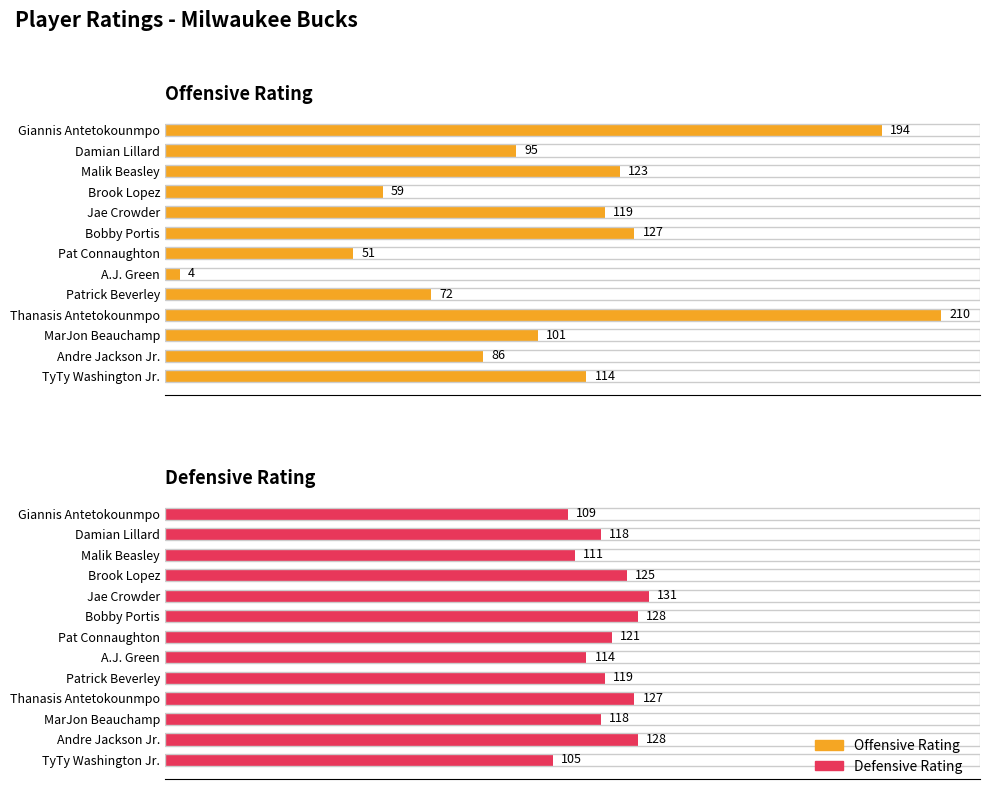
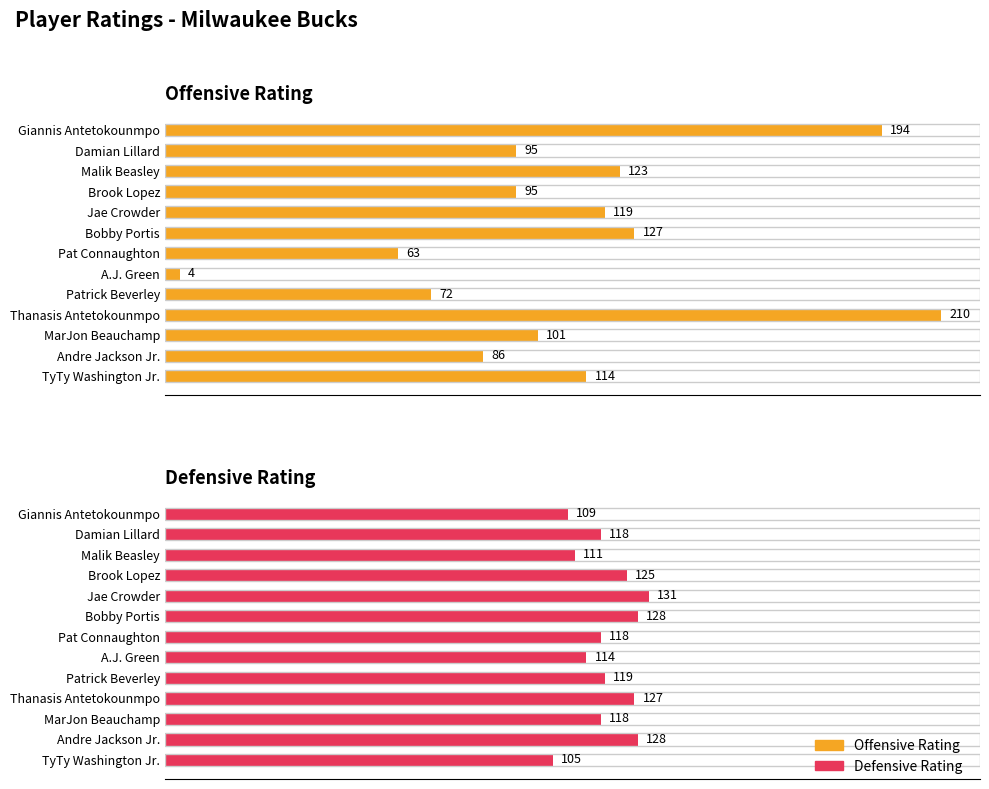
  {
    "Offensive Rating": {
      "Giannis Antetokounmpo": 194,
      "Damian Lillard": 95,
      "Malik Beasley": 123,
-     "Brook Lopez": 59,
+     "Brook Lopez": 95,
      "Jae Crowder": 119,
      "Bobby Portis": 127,
-     "Pat Connaughton": 51,
+     "Pat Connaughton": 63,
      "A.J. Green": 4,
      "Patrick Beverley": 72,
      "Thanasis Antetokounmpo": 210,
      "MarJon Beauchamp": 101,
      "Andre Jackson Jr.": 86,
      "TyTy Washington Jr.": 114
    },
    "Defensive Rating": {
      "Giannis Antetokounmpo": 109,
      "Damian Lillard": 118,
      "Malik Beasley": 111,
      "Brook Lopez": 125,
      "Jae Crowder": 131,
      "Bobby Portis": 128,
-     "Pat Connaughton": 121,
+     "Pat Connaughton": 118,
      "A.J. Green": 114,
      "Patrick Beverley": 119,
      "Thanasis Antetokounmpo": 127,
      "MarJon Beauchamp": 118,
      "Andre Jackson Jr.": 128,
      "TyTy Washington Jr.": 105
    }
  }
